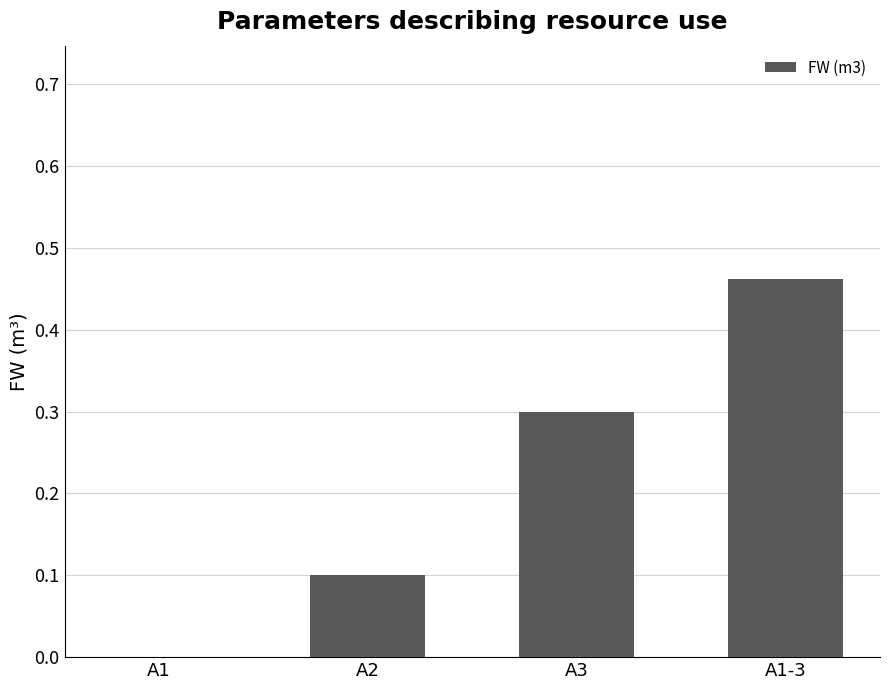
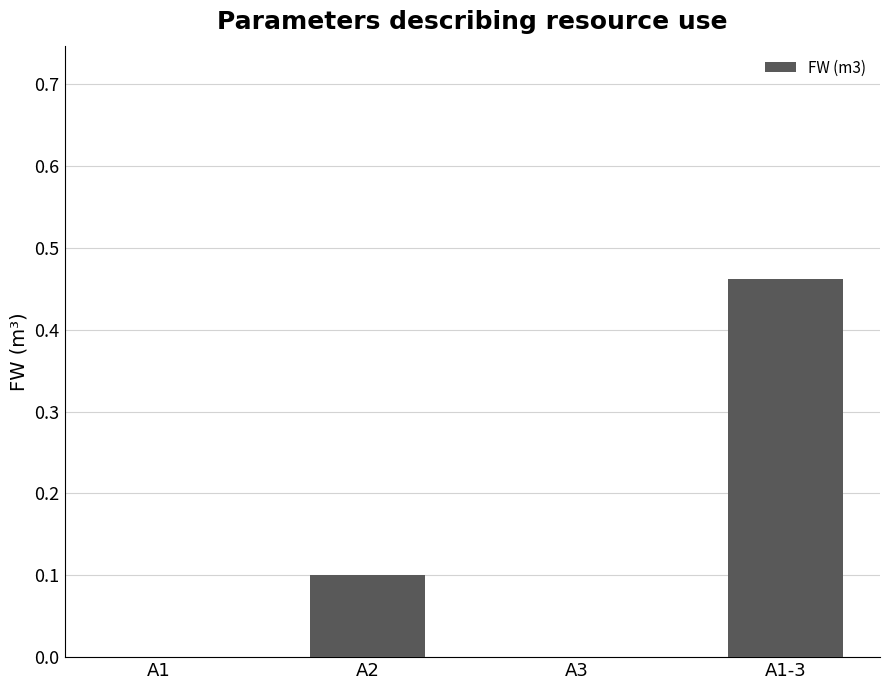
  {
    "A1": 0.0,
    "A2": 0.1,
-   "A3": 0.3,
+   "A3": 0.0,
    "A1-3": 0.46
  }
